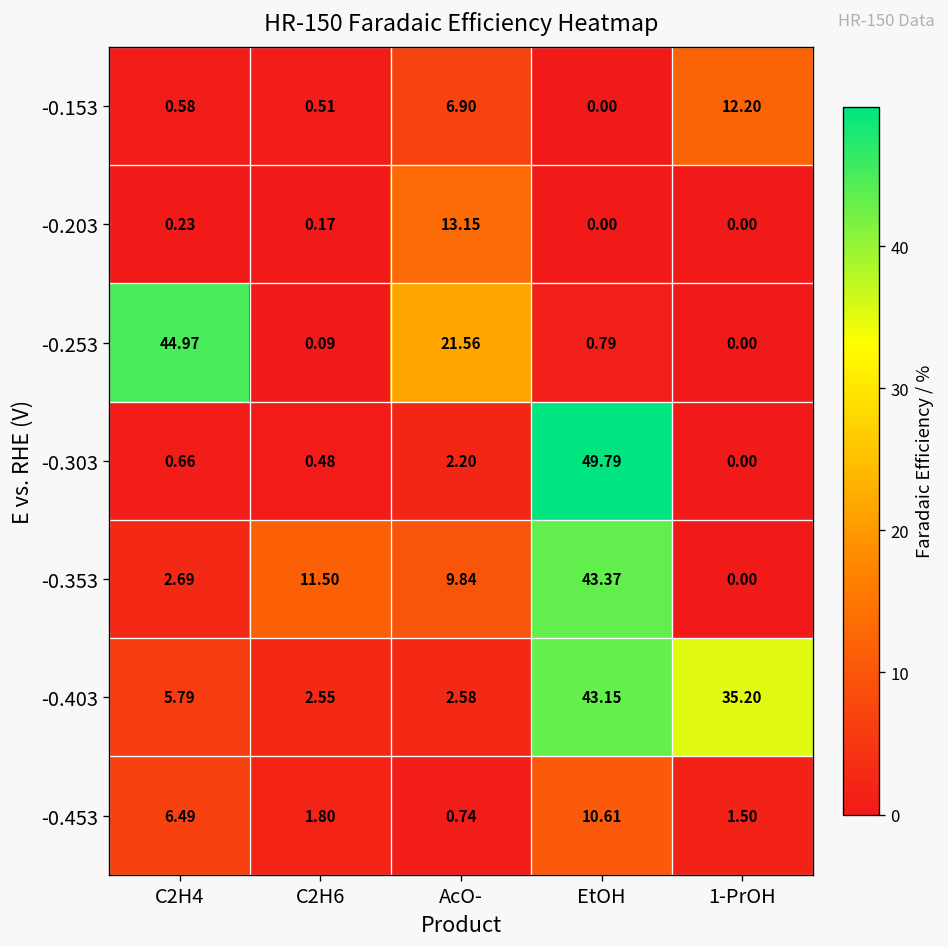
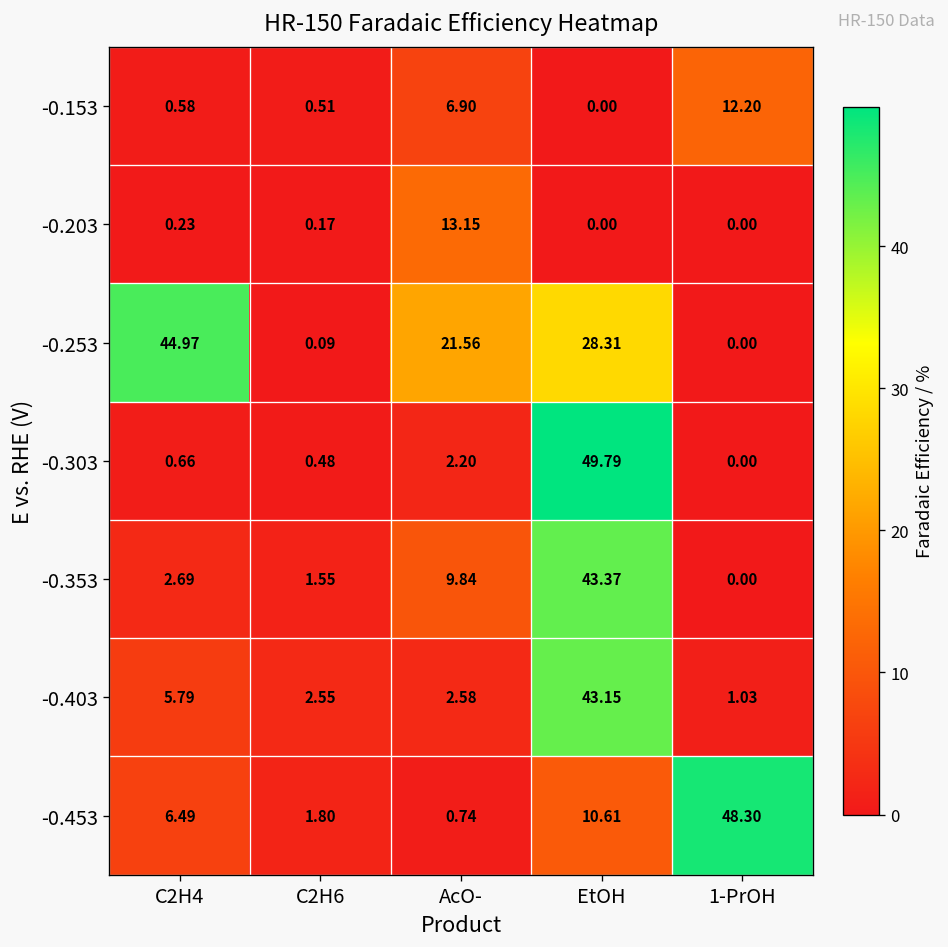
  {
    "-0.153": {
      "C2H4": 0.58,
      "C2H6": 0.51,
      "AcO-": 6.90,
      "EtOH": 0.00,
      "1-PrOH": 12.20
    },
    "-0.203": {
      "C2H4": 0.23,
      "C2H6": 0.17,
      "AcO-": 13.15,
      "EtOH": 0.00,
      "1-PrOH": 0.00
    },
    "-0.253": {
      "C2H4": 44.97,
      "C2H6": 0.09,
      "AcO-": 21.56,
-     "EtOH": 0.79,
+     "EtOH": 28.31,
      "1-PrOH": 0.00
    },
    "-0.303": {
      "C2H4": 0.66,
      "C2H6": 0.48,
      "AcO-": 2.20,
      "EtOH": 49.79,
      "1-PrOH": 0.00
    },
    "-0.353": {
      "C2H4": 2.69,
-     "C2H6": 11.50,
+     "C2H6": 1.55,
      "AcO-": 9.84,
      "EtOH": 43.37,
      "1-PrOH": 0.00
    },
    "-0.403": {
      "C2H4": 5.79,
      "C2H6": 2.55,
      "AcO-": 2.58,
      "EtOH": 43.15,
-     "1-PrOH": 35.20
+     "1-PrOH": 1.03
    },
    "-0.453": {
      "C2H4": 6.49,
      "C2H6": 1.80,
      "AcO-": 0.74,
      "EtOH": 10.61,
-     "1-PrOH": 1.50
+     "1-PrOH": 48.30
    }
  }
